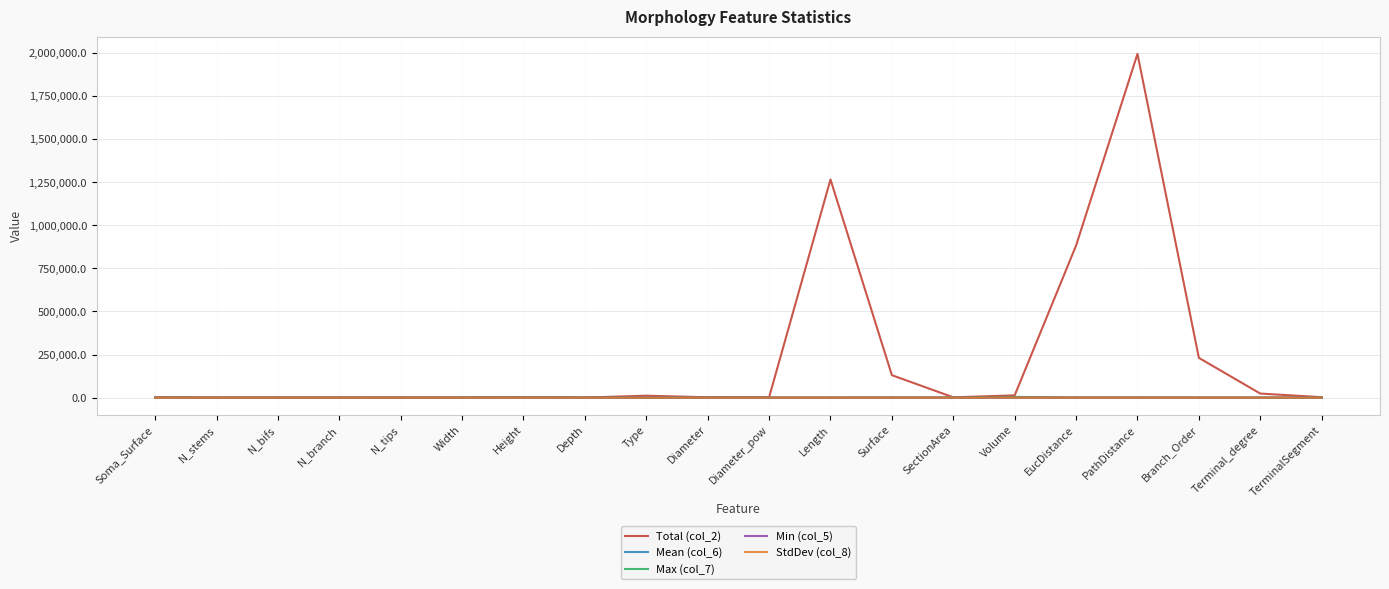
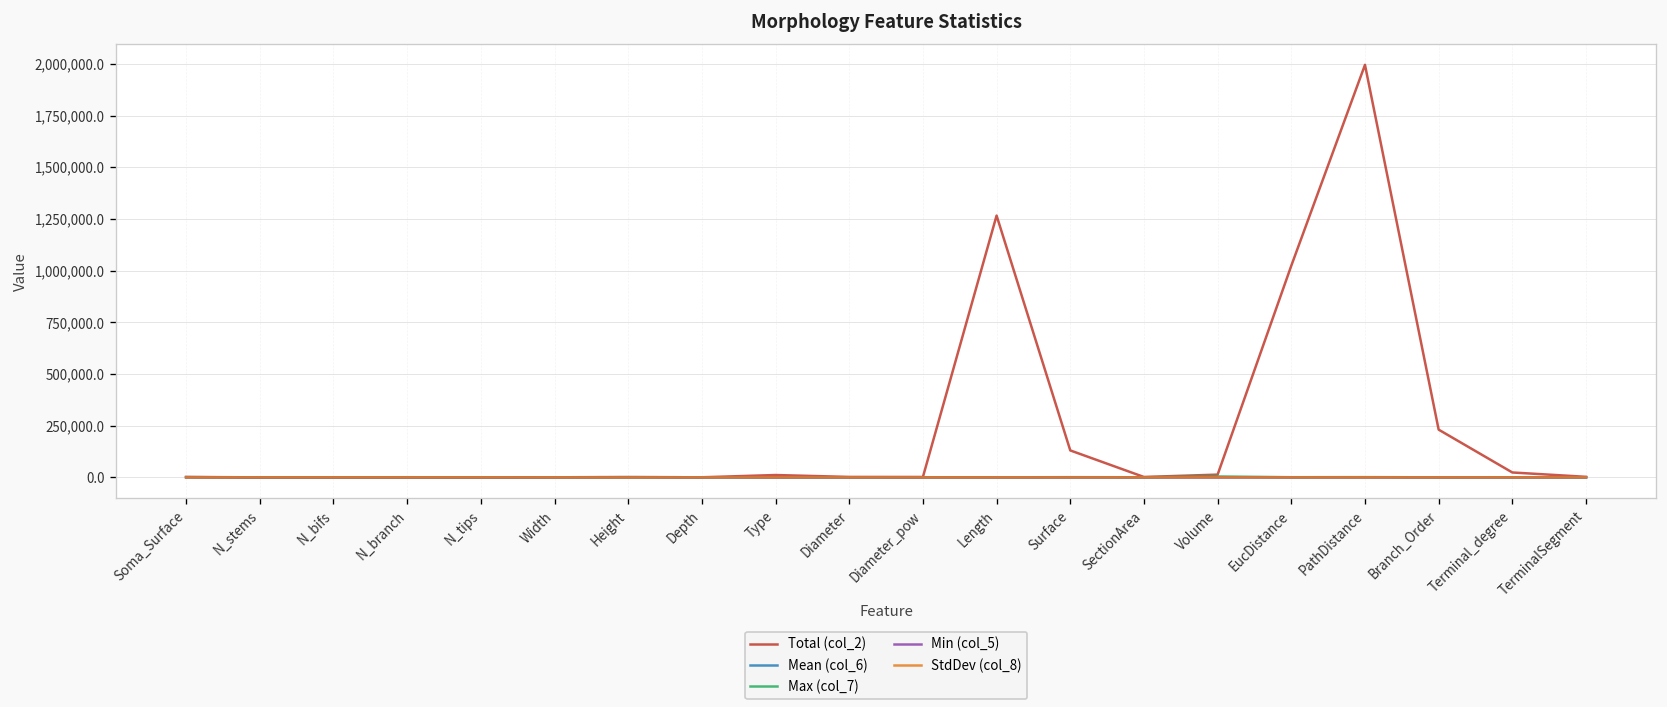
  {
    "Total (col_2)": {
      "Length": "1,270,000",
      "Surface": "130,000",
-     "EucDistance": "880,000",
+     "EucDistance": "1,020,000",
      "PathDistance": "2,000,000",
      "Branch_Order": "230,000",
      "Terminal_degree": "20,000"
    }
  }
